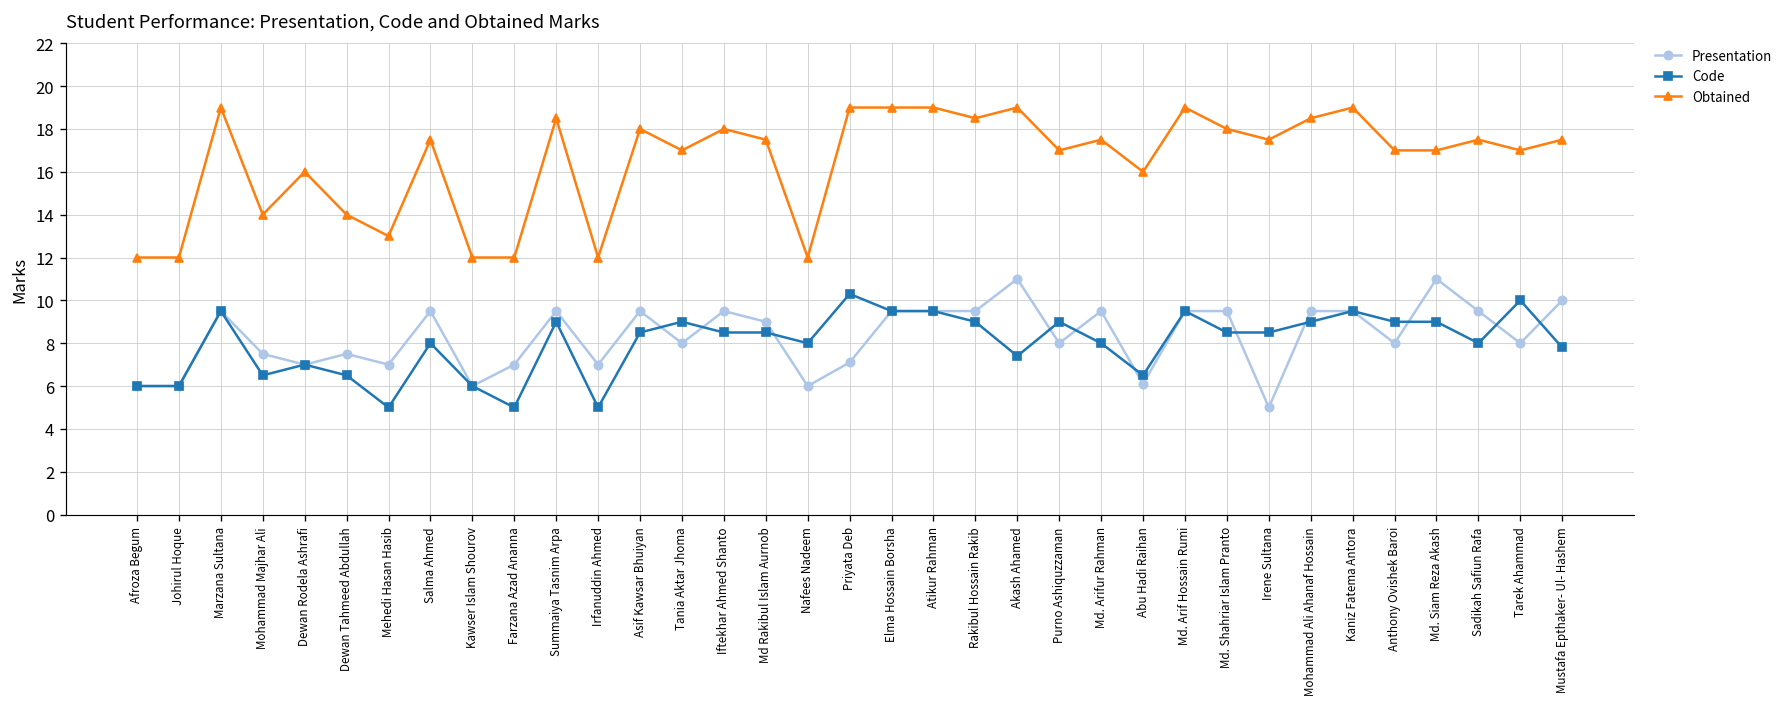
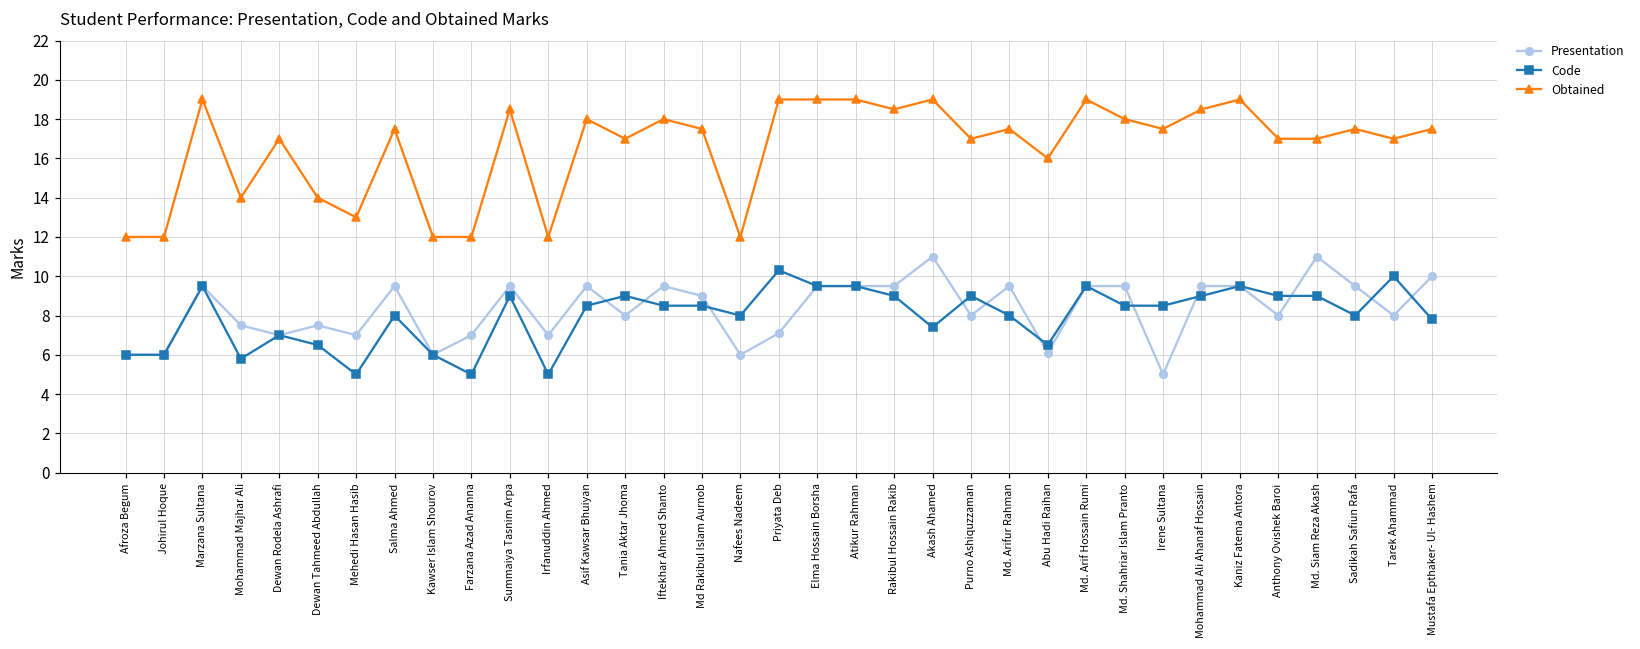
  {
    "Presentation": {
      "Mohammad Majhar Ali": 7.5,
      "Dewan Tahmeed Abdullah": 7.5,
      "Mehedi Hasan Hasib": 7.0,
      "Salma Ahmed": 9.5,
      "Farzana Azad Ananna": 7.0,
      "Summaiya Tasnim Arpa": 9.5,
      "Irfanuddin Ahmed": 7.0,
      "Asif Kawsar Bhuiyan": 9.5,
      "Tania Aktar Jhoma": 8.0,
      "Iftekhar Ahmed Shanto": 9.5,
      "Md Rakibul Islam Aurnob": 9.0,
      "Nafees Nadeem": 6.0,
      "Priyata Deb": 7.1,
      "Rakibul Hossain Rakib": 9.5,
      "Akash Ahamed": 11.0,
      "Purno Ashiquzzaman": 8.0,
      "Md. Arifur Rahman": 9.5,
      "Abu Hadi Raihan": 6.1,
      "Md. Shahriar Islam Pranto": 9.5,
      "Irene Sultana": 5.0,
      "Mohammad Ali Ahanaf Hossain": 9.5,
      "Anthony Ovishek Baroi": 8.0,
      "Md. Siam Reza Akash": 11.0,
      "Sadikah Safiun Rafa": 9.5,
      "Tarek Ahammad": 8.0,
      "Mustafa Epthaker- Ul- Hashem": 10.0
    },
    "Code": {
-     "Mohammad Majhar Ali": 6.5,
+     "Mohammad Majhar Ali": 5.8,
      "Dewan Tahmeed Abdullah": 6.5,
      "Mehedi Hasan Hasib": 5.0,
      "Salma Ahmed": 8.0,
      "Farzana Azad Ananna": 5.0,
      "Summaiya Tasnim Arpa": 9.0,
      "Irfanuddin Ahmed": 5.0,
      "Asif Kawsar Bhuiyan": 8.5,
      "Tania Aktar Jhoma": 9.0,
      "Iftekhar Ahmed Shanto": 8.5,
      "Md Rakibul Islam Aurnob": 8.5,
      "Nafees Nadeem": 8.0,
      "Priyata Deb": 10.3,
      "Rakibul Hossain Rakib": 9.0,
      "Akash Ahamed": 7.4,
      "Purno Ashiquzzaman": 9.0,
      "Md. Arifur Rahman": 8.0,
      "Abu Hadi Raihan": 6.5,
      "Md. Shahriar Islam Pranto": 8.5,
      "Irene Sultana": 8.5,
      "Mohammad Ali Ahanaf Hossain": 9.0,
      "Anthony Ovishek Baroi": 9.0,
      "Md. Siam Reza Akash": 9.0,
      "Sadikah Safiun Rafa": 8.0,
      "Tarek Ahammad": 10.0,
      "Mustafa Epthaker- Ul- Hashem": 7.8
    },
    "Obtained": {
      "Afroza Begum": 12,
      "Johirul Hoque": 12,
      "Marzana Sultana": 19,
      "Mohammad Majhar Ali": 14,
-     "Dewan Rodela Ashrafi": 16,
+     "Dewan Rodela Ashrafi": 17,
      "Dewan Tahmeed Abdullah": 14,
      "Mehedi Hasan Hasib": 13,
      "Salma Ahmed": 17.5,
      "Kawser Islam Shourov": 12,
      "Farzana Azad Ananna": 12,
      "Summaiya Tasnim Arpa": 18.5,
      "Irfanuddin Ahmed": 12,
      "Asif Kawsar Bhuiyan": 18,
      "Tania Aktar Jhoma": 17,
      "Iftekhar Ahmed Shanto": 18,
      "Md Rakibul Islam Aurnob": 17.5,
      "Nafees Nadeem": 12,
      "Priyata Deb": 19,
      "Elma Hossain Borsha": 19,
      "Atikur Rahman": 19,
      "Rakibul Hossain Rakib": 18.5,
      "Akash Ahamed": 19,
      "Purno Ashiquzzaman": 17,
      "Md. Arifur Rahman": 17.5,
      "Abu Hadi Raihan": 16,
      "Md. Arif Hossain Rumi": 19,
      "Md. Shahriar Islam Pranto": 18,
      "Irene Sultana": 17.5,
      "Mohammad Ali Ahanaf Hossain": 18.5,
      "Kaniz Fatema Antora": 19,
      "Anthony Ovishek Baroi": 17,
      "Md. Siam Reza Akash": 17,
      "Sadikah Safiun Rafa": 17.5,
      "Tarek Ahammad": 17,
      "Mustafa Epthaker- Ul- Hashem": 17.5
    }
  }
